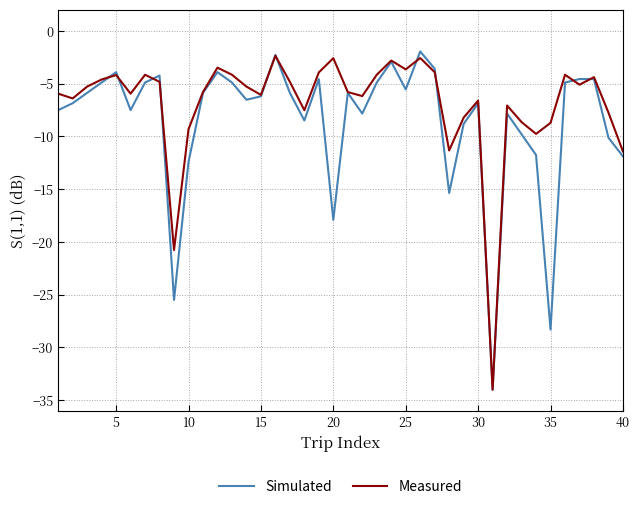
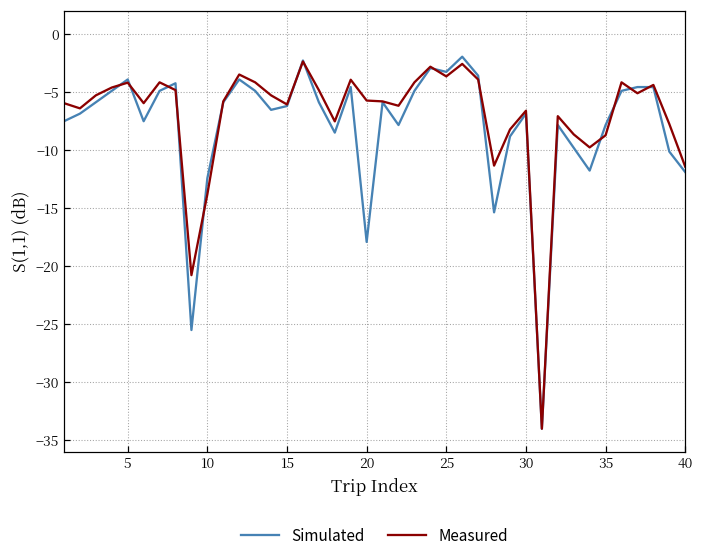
  {
    "Simulated": {
      "5": -3.9,
      "10": -12.4,
      "20": -17.9,
-     "25": -5.6,
+     "25": -3.3,
      "30": -6.9,
-     "35": -28.3,
+     "35": -7.8,
      "40": -11.9
    },
    "Measured": {
      "5": -4.2,
-     "10": -9.3,
-     "20": -2.6,
+     "10": -13.8,
+     "20": -5.7,
      "25": -3.7,
      "30": -6.6,
      "35": -8.7,
      "40": -11.4
    }
  }
